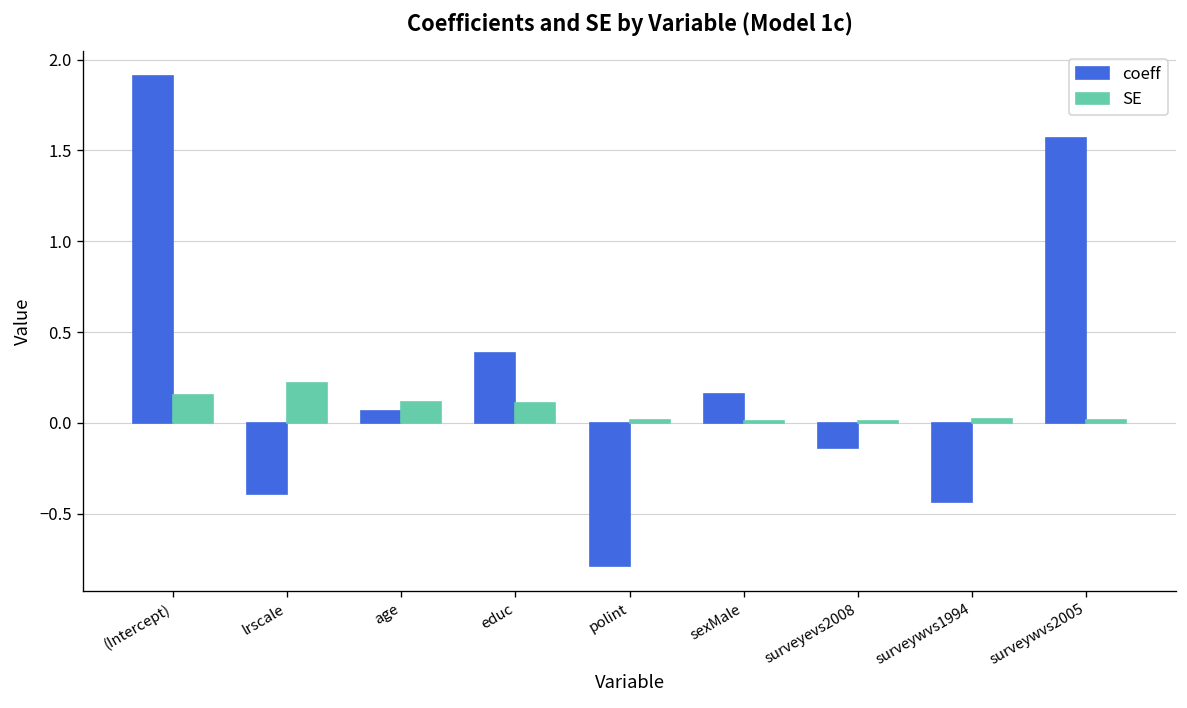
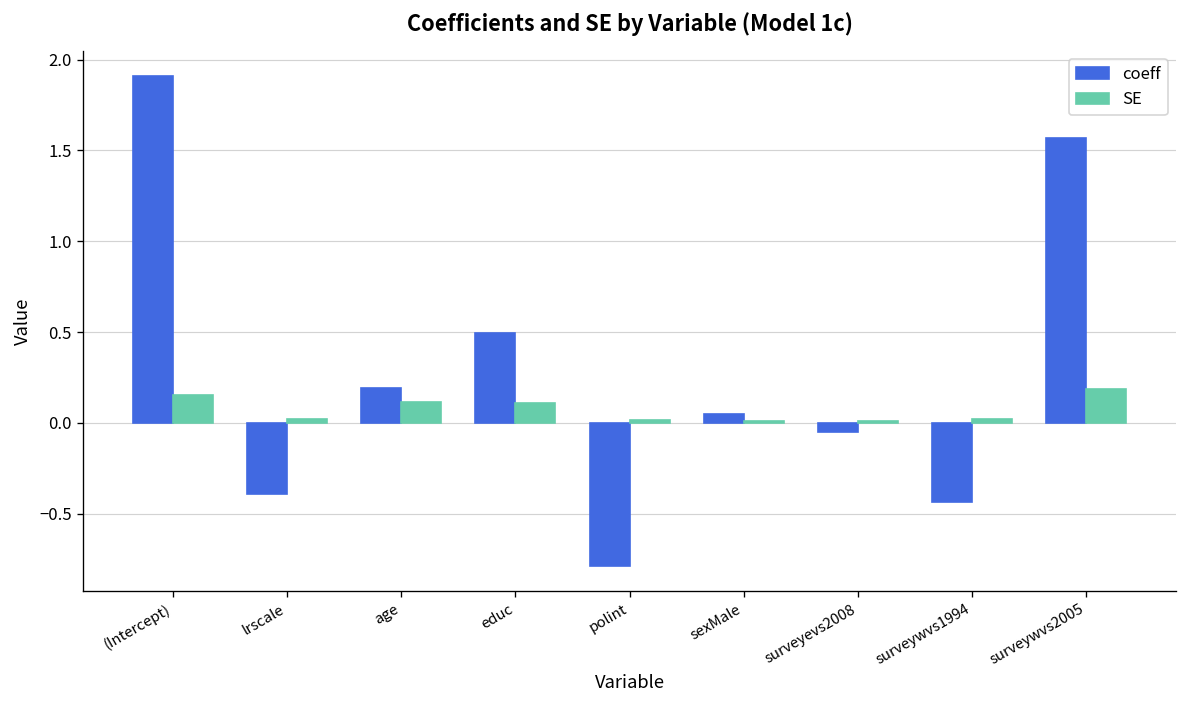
  {
    "coeff": {
      "(Intercept)": 1.91,
      "lrscale": -0.39,
-     "age": 0.07,
-     "educ": 0.39,
+     "age": 0.19,
+     "educ": 0.50,
      "polint": -0.79,
-     "sexMale": 0.16,
-     "surveyevs2008": -0.14,
+     "sexMale": 0.05,
+     "surveyevs2008": -0.05,
      "surveywvs1994": -0.44,
      "surveywvs2005": 1.57
    },
    "SE": {
      "(Intercept)": 0.16,
-     "lrscale": 0.22,
+     "lrscale": 0.02,
      "age": 0.12,
      "educ": 0.11,
      "polint": 0.02,
      "surveywvs1994": 0.02,
-     "surveywvs2005": 0.02
+     "surveywvs2005": 0.19
    }
  }
